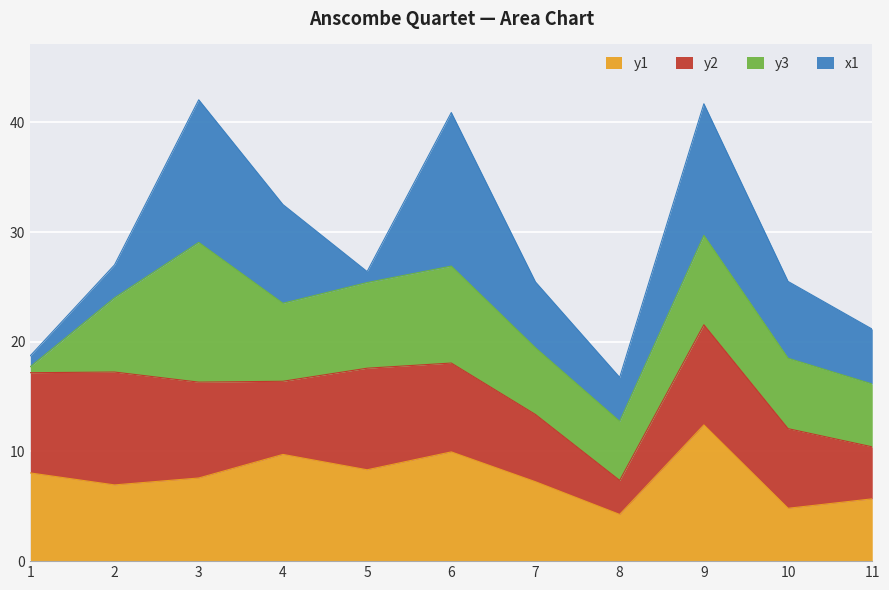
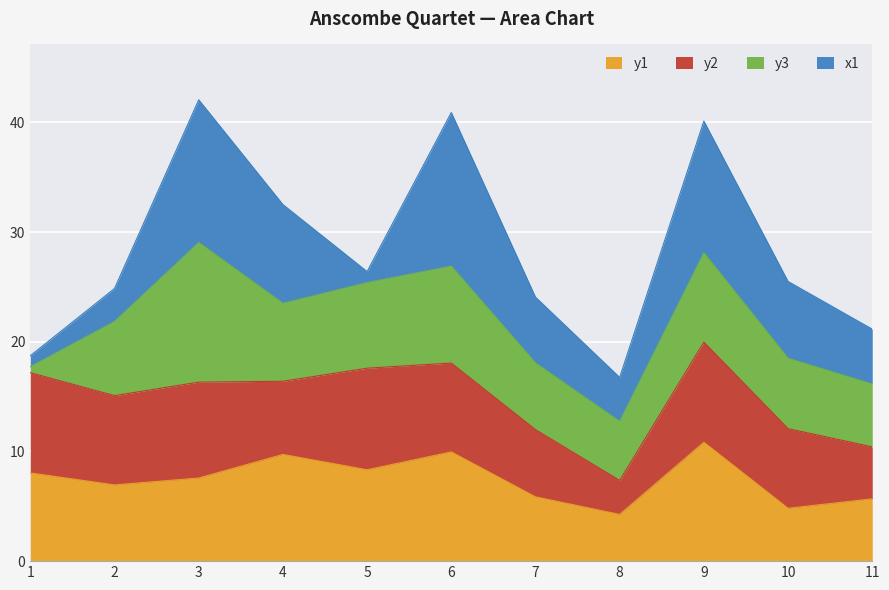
  {
    "y1": {
      "1": 8.0,
      "2": 7.0,
      "3": 7.6,
      "4": 9.7,
      "5": 8.3,
      "6": 10.0,
-     "7": 7.2,
+     "7": 5.9,
      "8": 4.3,
-     "9": 12.4,
+     "9": 10.8,
      "10": 4.8,
      "11": 5.7
    },
    "y2": {
      "1": 9.1,
-     "2": 10.3,
+     "2": 8.1,
      "3": 8.7,
      "4": 6.7,
      "5": 9.3,
      "6": 8.1,
      "7": 6.1,
      "8": 3.1,
      "9": 9.1,
      "10": 7.3,
      "11": 4.7
    },
    "y3": {
      "1": 0.6,
      "2": 6.8,
      "3": 12.7,
      "4": 7.1,
      "5": 7.8,
      "6": 8.8,
      "7": 6.1,
      "8": 5.4,
      "9": 8.2,
      "10": 6.4,
      "11": 5.7
    },
    "x1": {
      "1": 1.0,
      "2": 3.0,
      "3": 13.0,
      "4": 9.0,
      "5": 1.0,
      "6": 14.0,
      "7": 6.0,
      "8": 4.0,
      "9": 12.0,
      "10": 7.0,
      "11": 5.0
    }
  }
